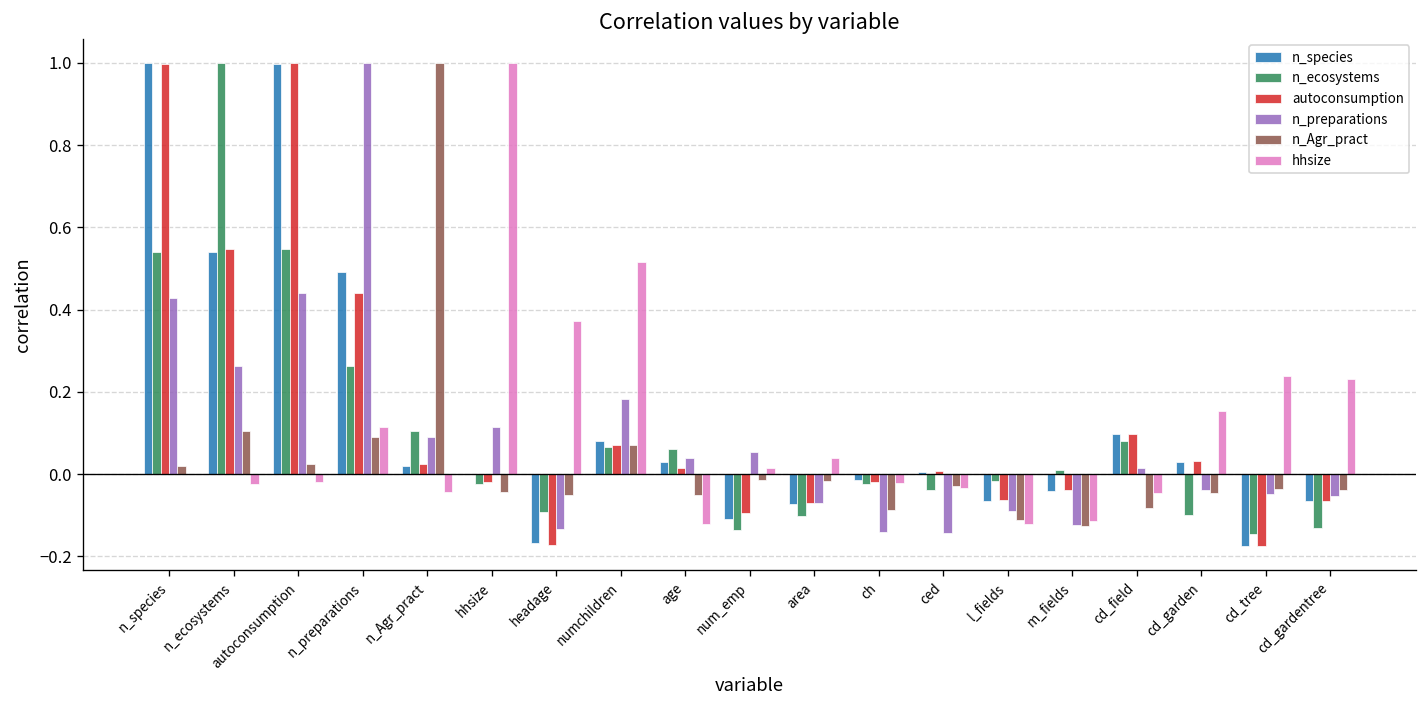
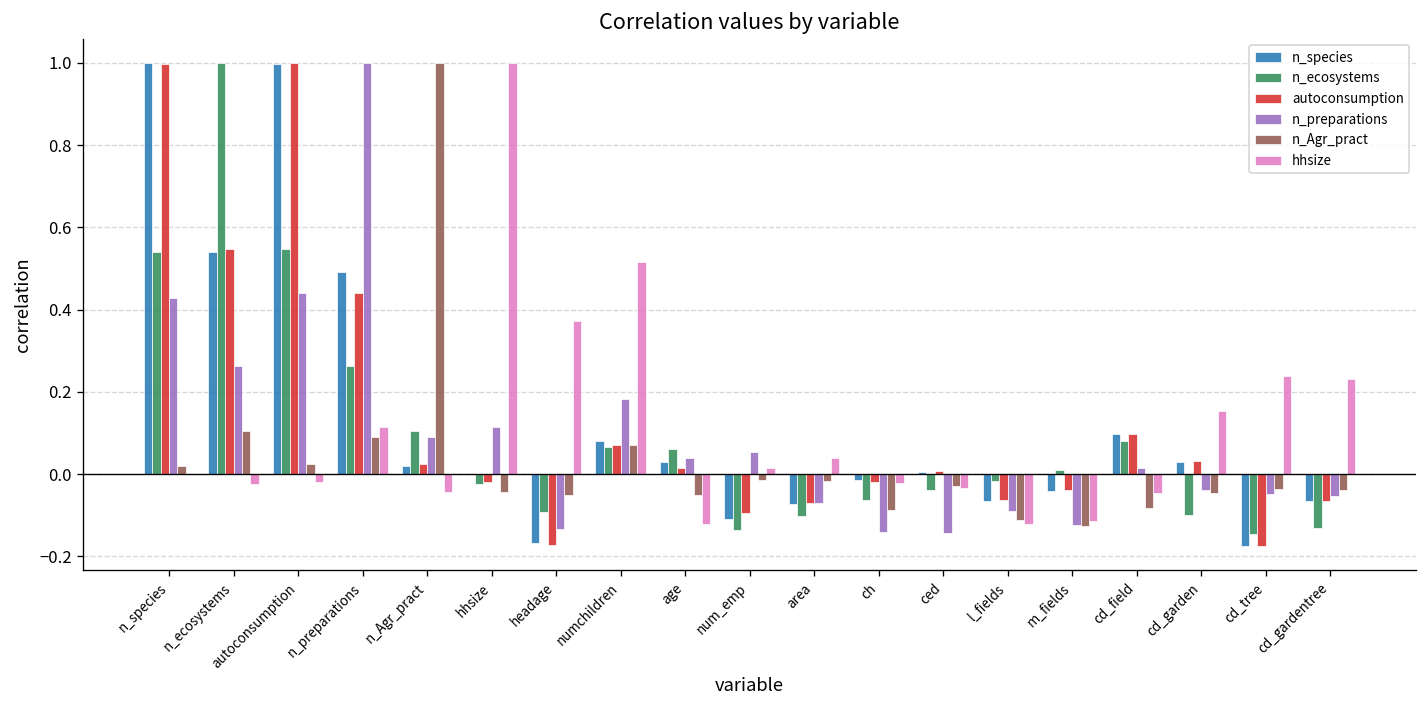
  {
    "n_species": {
      "n_species": 1.00,
      "n_ecosystems": 0.54,
      "autoconsumption": 1.00,
      "n_preparations": 0.49,
      "n_Agr_pract": 0.02,
      "headage": -0.17,
      "numchildren": 0.08,
      "age": 0.03,
      "num_emp": -0.11,
      "area": -0.07,
      "ch": -0.01,
      "l_fields": -0.06,
      "m_fields": -0.04,
      "cd_field": 0.10,
      "cd_garden": 0.03,
      "cd_tree": -0.17,
      "cd_gardentree": -0.07
    },
    "n_ecosystems": {
      "n_species": 0.54,
      "n_ecosystems": 1.00,
      "autoconsumption": 0.55,
      "n_preparations": 0.26,
      "n_Agr_pract": 0.10,
      "hhsize": -0.02,
      "headage": -0.09,
      "numchildren": 0.07,
      "age": 0.06,
      "num_emp": -0.14,
      "area": -0.10,
-     "ch": -0.02,
+     "ch": -0.06,
      "ced": -0.04,
      "l_fields": -0.02,
      "m_fields": 0.01,
      "cd_field": 0.08,
      "cd_garden": -0.10,
      "cd_tree": -0.15,
      "cd_gardentree": -0.13
    },
    "autoconsumption": {
      "n_species": 1.00,
      "n_ecosystems": 0.55,
      "autoconsumption": 1.00,
      "n_preparations": 0.44,
      "n_Agr_pract": 0.02,
      "hhsize": -0.02,
      "headage": -0.17,
      "numchildren": 0.07,
      "age": 0.01,
      "num_emp": -0.10,
      "area": -0.07,
      "ch": -0.02,
      "ced": 0.01,
      "l_fields": -0.06,
      "m_fields": -0.04,
      "cd_field": 0.10,
      "cd_garden": 0.03,
      "cd_tree": -0.17,
      "cd_gardentree": -0.06
    },
    "n_preparations": {
      "n_species": 0.43,
      "n_ecosystems": 0.26,
      "autoconsumption": 0.44,
      "n_preparations": 1.00,
      "n_Agr_pract": 0.09,
      "hhsize": 0.11,
      "headage": -0.13,
      "numchildren": 0.18,
      "age": 0.04,
      "num_emp": 0.05,
      "area": -0.07,
      "ch": -0.14,
      "ced": -0.14,
      "l_fields": -0.09,
      "m_fields": -0.12,
      "cd_field": 0.01,
      "cd_garden": -0.04,
      "cd_tree": -0.05,
      "cd_gardentree": -0.05
    },
    "n_Agr_pract": {
      "n_species": 0.02,
      "n_ecosystems": 0.10,
      "autoconsumption": 0.02,
      "n_preparations": 0.09,
      "n_Agr_pract": 1.00,
      "hhsize": -0.04,
      "headage": -0.05,
      "numchildren": 0.07,
      "age": -0.05,
      "num_emp": -0.01,
      "area": -0.02,
      "ch": -0.09,
      "ced": -0.03,
      "l_fields": -0.11,
      "m_fields": -0.13,
      "cd_field": -0.08,
      "cd_garden": -0.05,
      "cd_tree": -0.04,
      "cd_gardentree": -0.04
    },
    "hhsize": {
      "n_ecosystems": -0.02,
      "autoconsumption": -0.02,
      "n_preparations": 0.11,
      "n_Agr_pract": -0.04,
      "hhsize": 1.00,
      "headage": 0.37,
      "numchildren": 0.52,
      "age": -0.12,
      "num_emp": 0.01,
      "area": 0.04,
      "ch": -0.02,
      "ced": -0.03,
      "l_fields": -0.12,
      "m_fields": -0.11,
      "cd_field": -0.05,
      "cd_garden": 0.15,
      "cd_tree": 0.24,
      "cd_gardentree": 0.23
    }
  }
